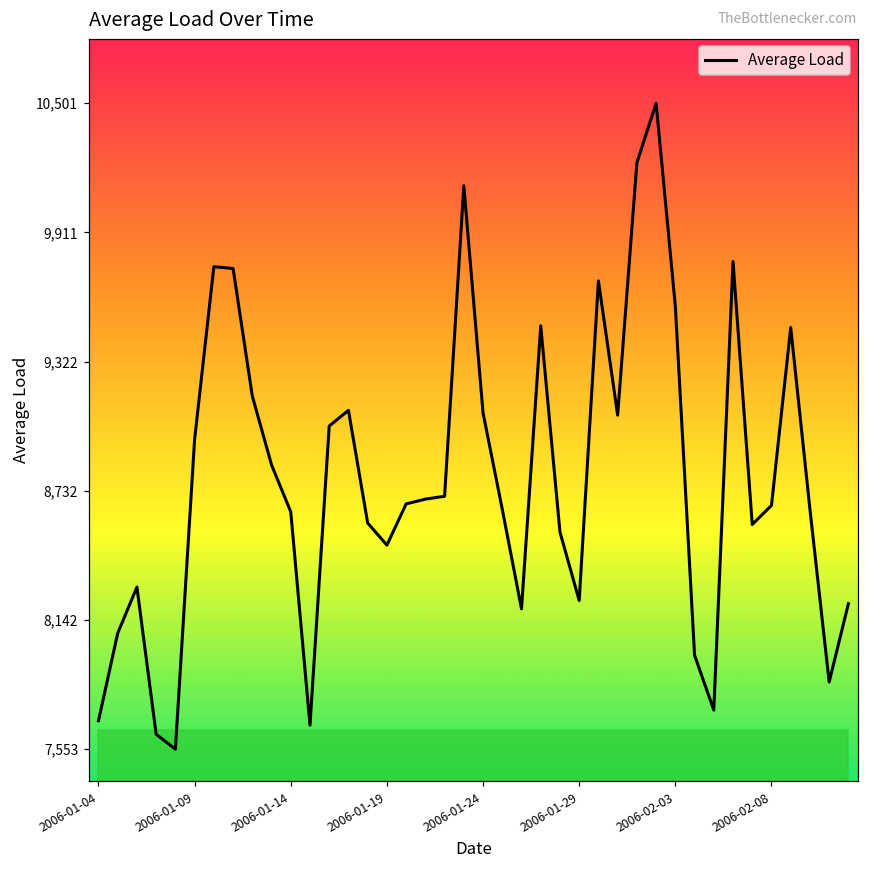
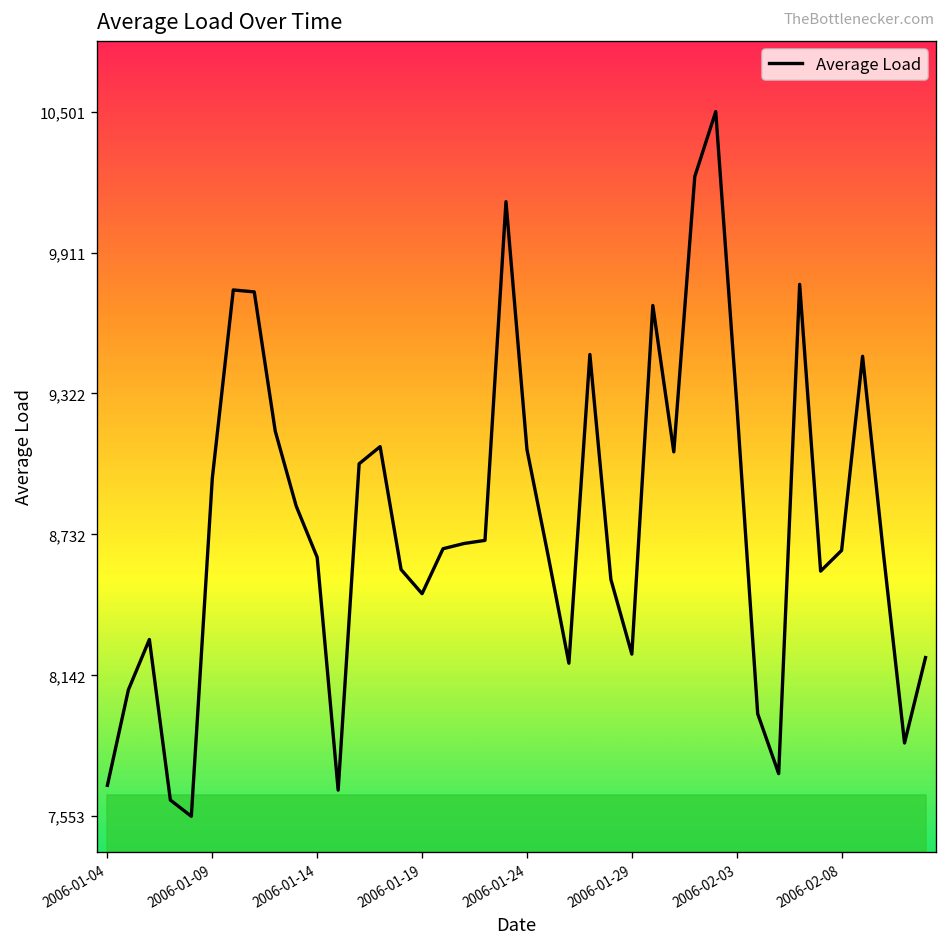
  {
    "Average Load": {
      "2006-01-04": "7,680",
      "2006-01-09": "8,970",
      "2006-01-14": "8,640",
      "2006-01-19": "8,480",
      "2006-01-24": "9,090",
      "2006-01-29": "8,230",
-     "2006-02-03": "9,570",
+     "2006-02-03": "9,280",
      "2006-02-08": "8,670"
    }
  }
